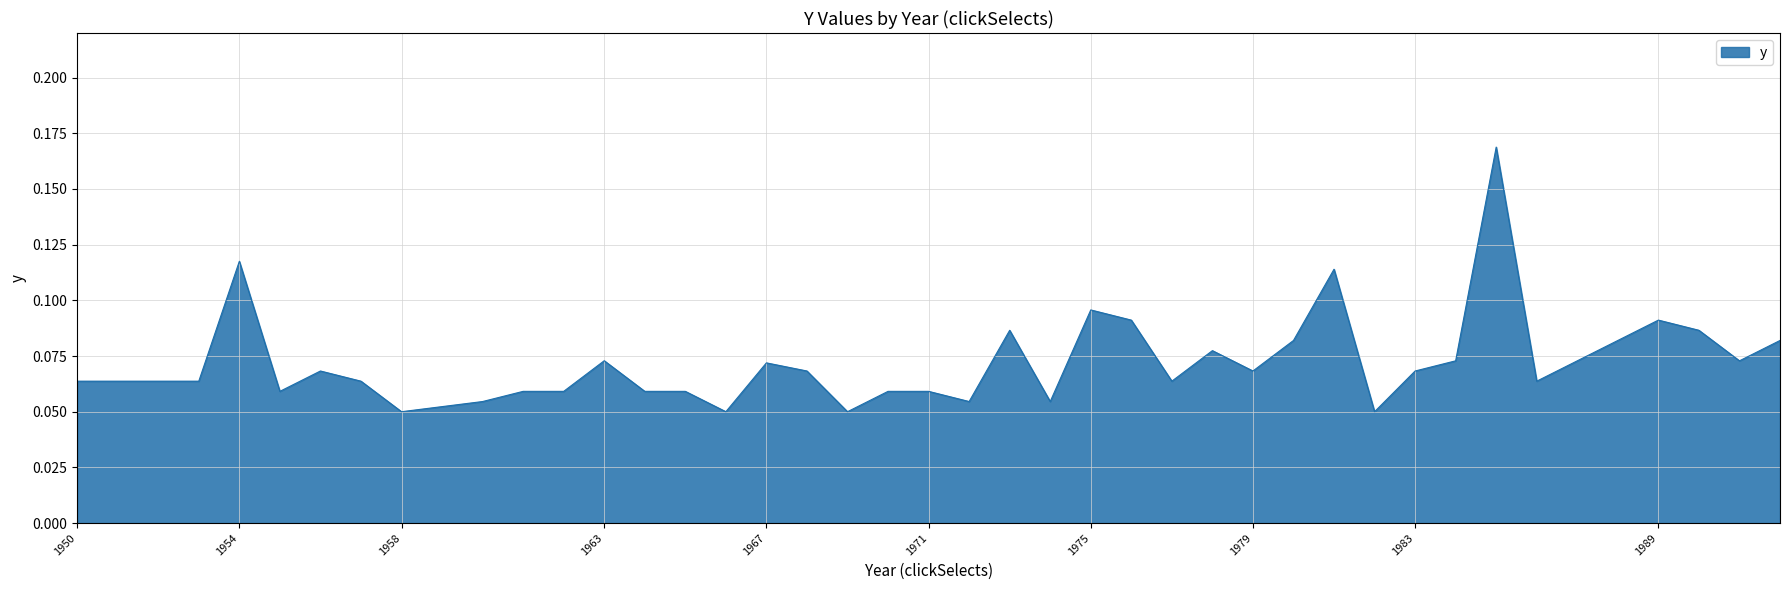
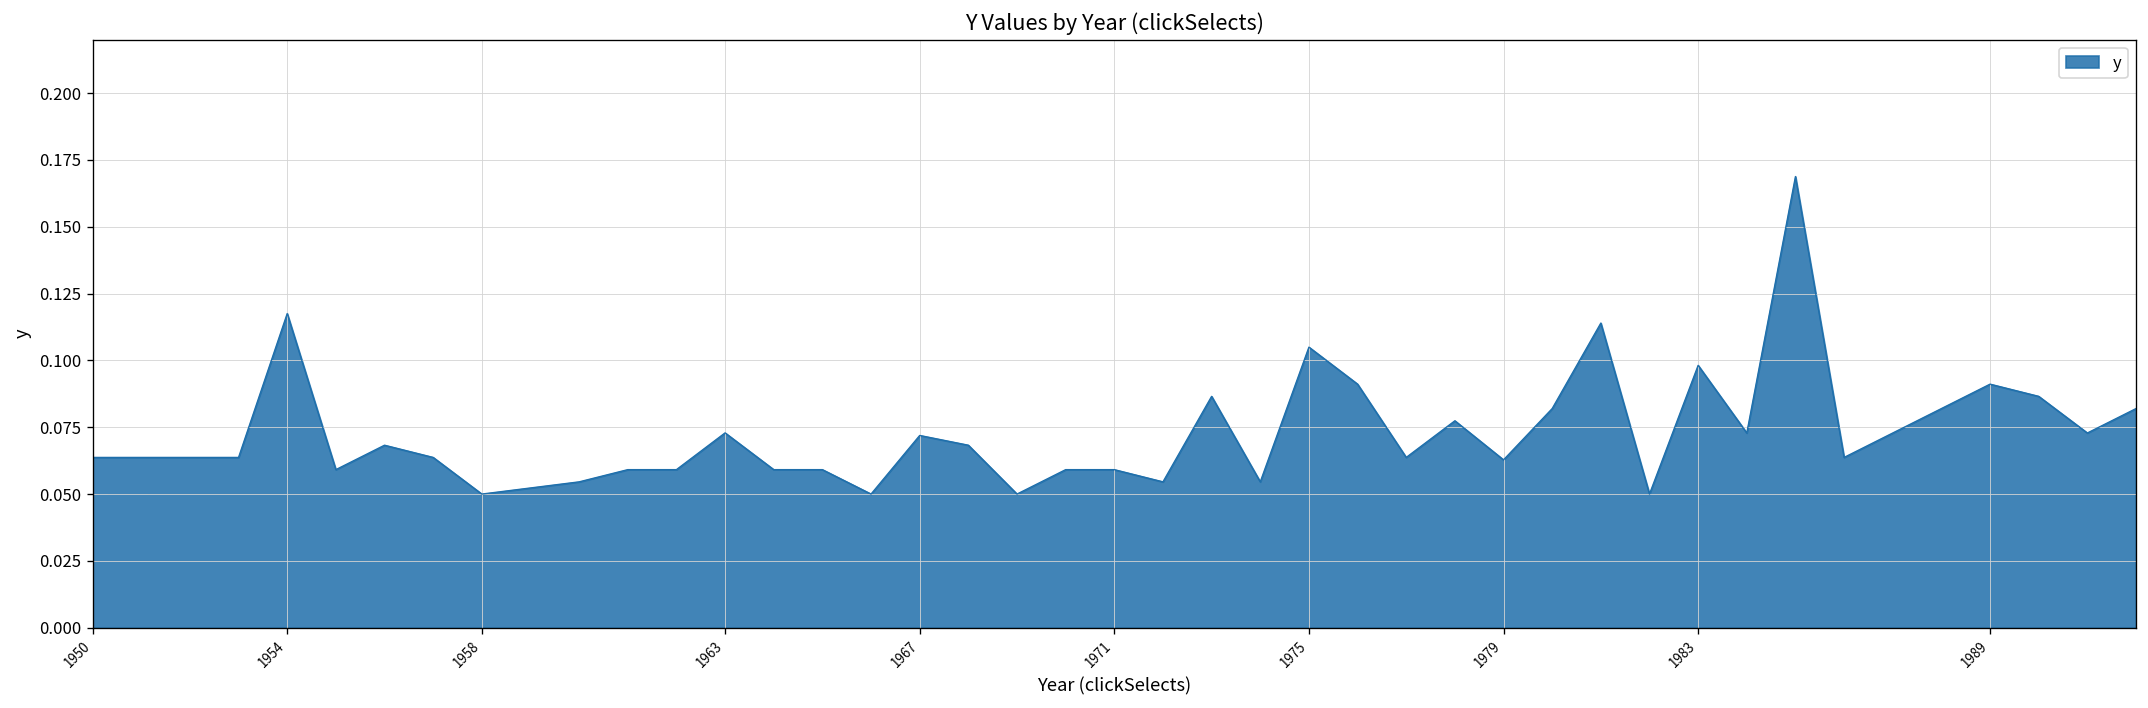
  {
    "1950": 0.064,
    "1954": 0.118,
    "1958": 0.050,
    "1963": 0.073,
    "1967": 0.072,
    "1971": 0.059,
-   "1975": 0.096,
-   "1979": 0.068,
-   "1983": 0.068,
+   "1975": 0.105,
+   "1979": 0.063,
+   "1983": 0.098,
    "1989": 0.091
  }
